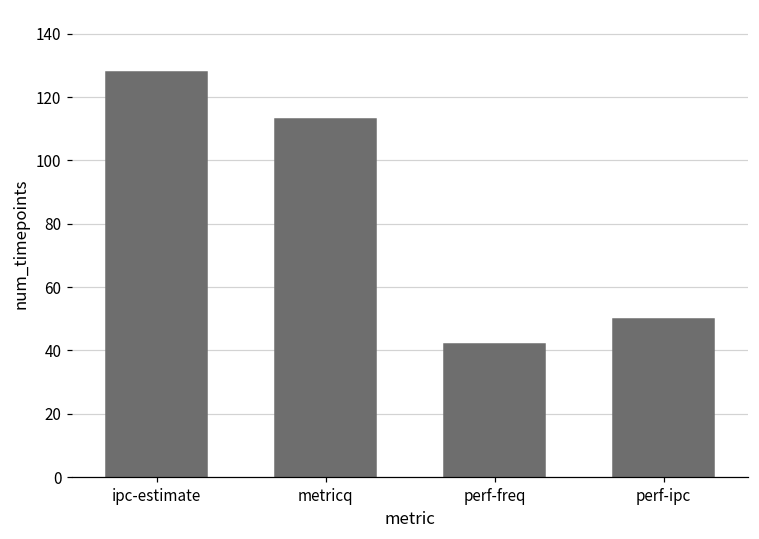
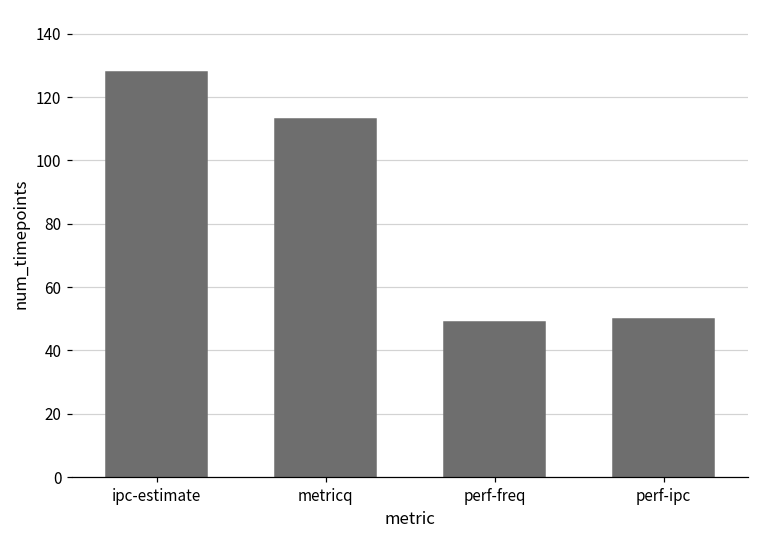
  {
    "ipc-estimate": 128,
    "metricq": 113,
-   "perf-freq": 42,
+   "perf-freq": 49,
    "perf-ipc": 50
  }
